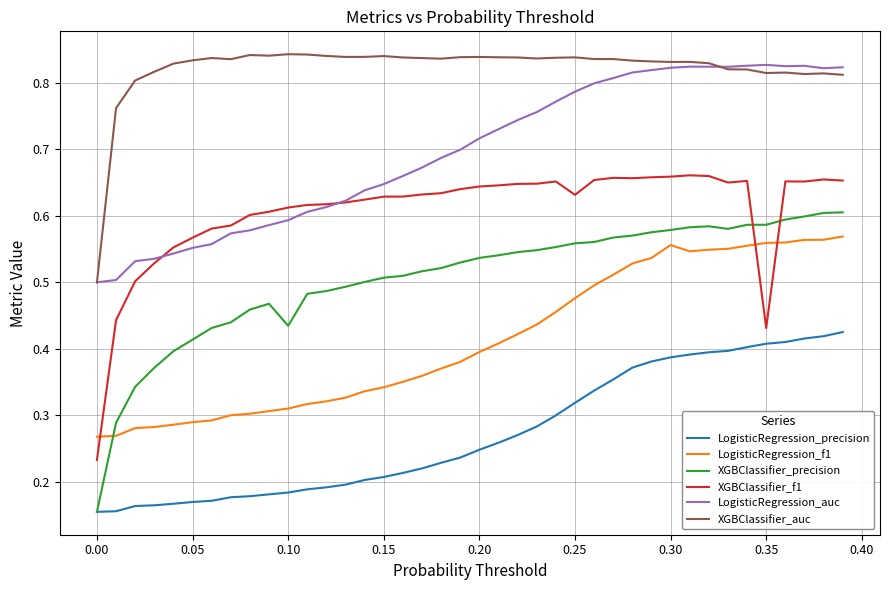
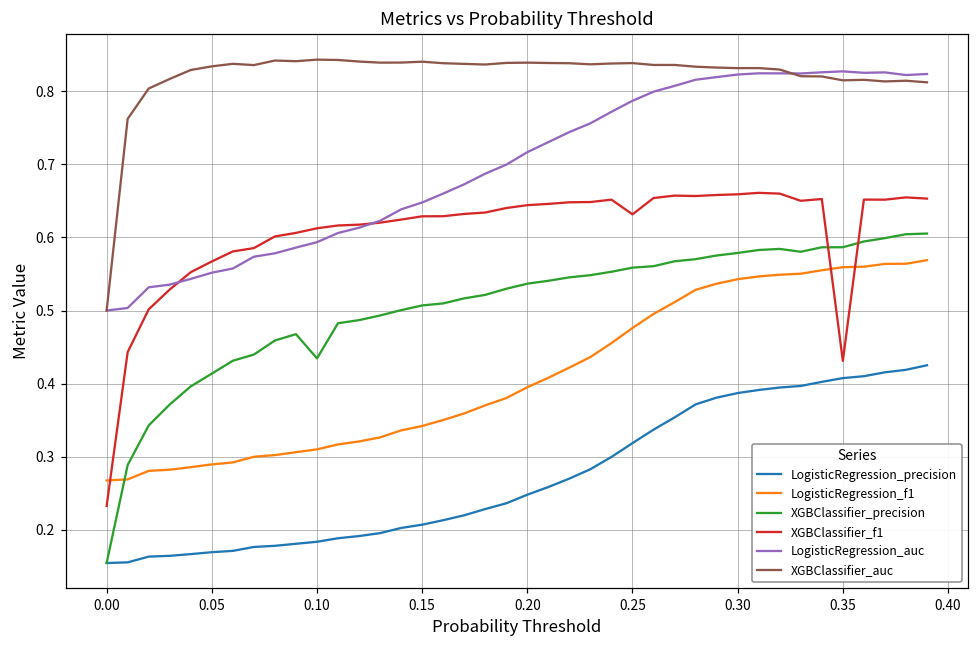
  {
    "LogisticRegression_precision": {
      "0.05": 0.17,
      "0.10": 0.18,
      "0.15": 0.21,
      "0.20": 0.25,
      "0.25": 0.32,
      "0.30": 0.39,
      "0.35": 0.41
    },
    "LogisticRegression_f1": {
      "0.00": 0.27,
      "0.05": 0.29,
      "0.10": 0.31,
      "0.15": 0.34,
      "0.20": 0.40,
      "0.25": 0.48,
-     "0.30": 0.56,
+     "0.30": 0.54,
      "0.35": 0.56
    },
    "XGBClassifier_precision": {
      "0.05": 0.41,
      "0.10": 0.43,
      "0.15": 0.51,
      "0.20": 0.54,
      "0.25": 0.56,
      "0.30": 0.58,
      "0.35": 0.59
    },
    "XGBClassifier_f1": {
      "0.00": 0.23,
      "0.05": 0.57,
      "0.10": 0.61,
      "0.15": 0.63,
      "0.20": 0.64,
      "0.25": 0.63,
      "0.30": 0.66,
      "0.35": 0.43
    },
    "LogisticRegression_auc": {
      "0.05": 0.55,
      "0.10": 0.59,
      "0.15": 0.65,
      "0.20": 0.72,
      "0.25": 0.79,
      "0.30": 0.82,
      "0.35": 0.83
    },
    "XGBClassifier_auc": {
      "0.05": 0.83,
      "0.10": 0.84,
      "0.15": 0.84,
      "0.20": 0.84,
      "0.25": 0.84,
      "0.30": 0.83,
      "0.35": 0.82
    }
  }
